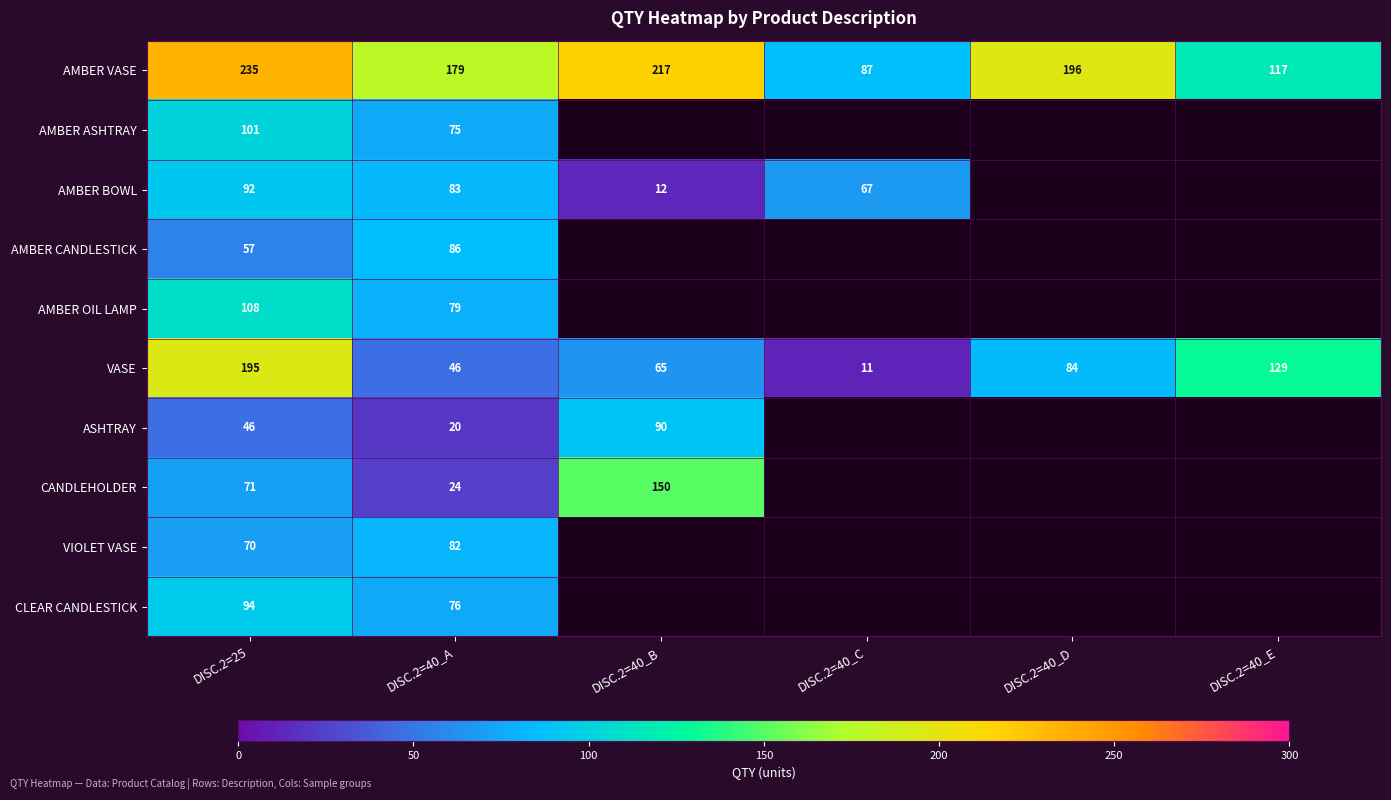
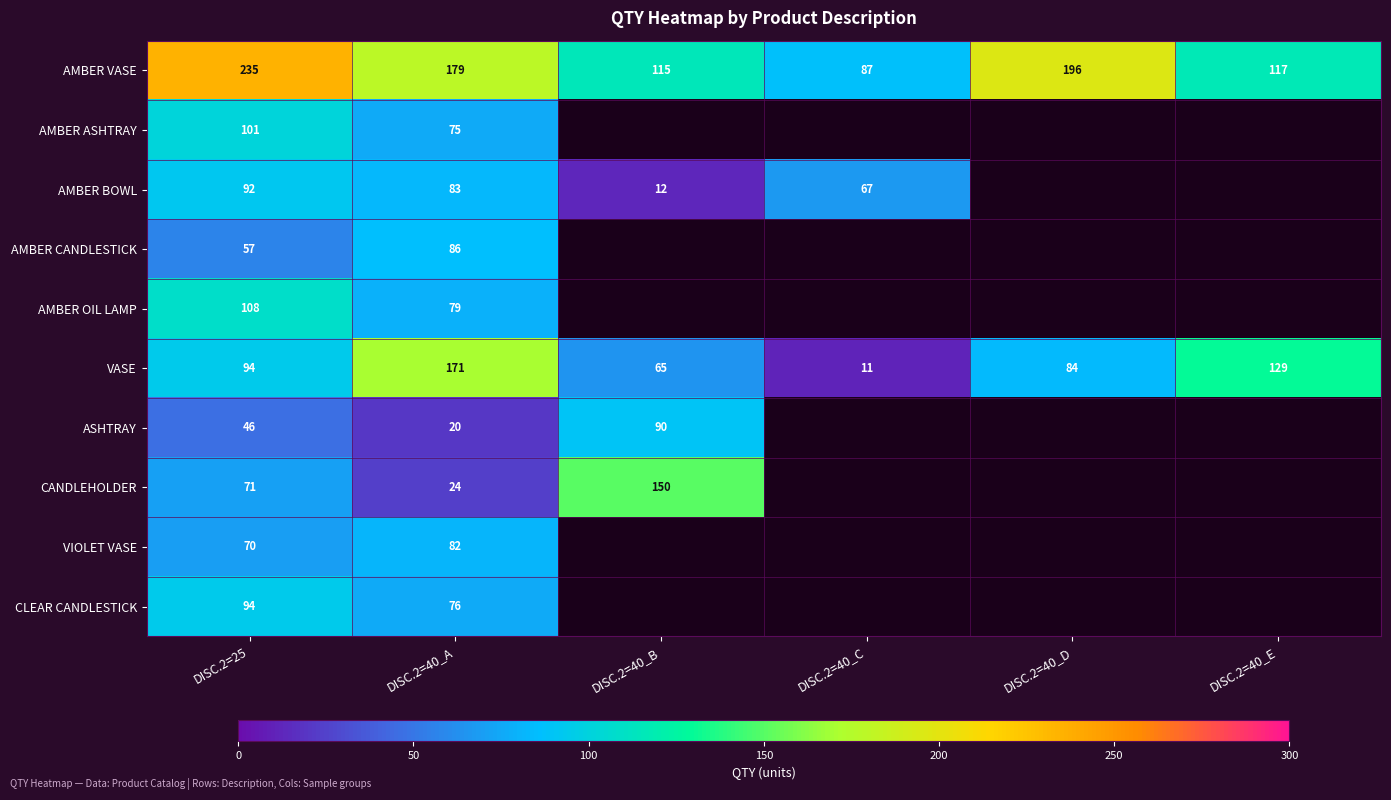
  {
    "AMBER VASE": {
      "DISC.2=25": 235,
      "DISC.2=40_A": 179,
-     "DISC.2=40_B": 217,
+     "DISC.2=40_B": 115,
      "DISC.2=40_C": 87,
      "DISC.2=40_D": 196,
      "DISC.2=40_E": 117
    },
    "AMBER ASHTRAY": {
      "DISC.2=25": 101,
      "DISC.2=40_A": 75
    },
    "AMBER BOWL": {
      "DISC.2=25": 92,
      "DISC.2=40_A": 83,
      "DISC.2=40_B": 12,
      "DISC.2=40_C": 67
    },
    "AMBER CANDLESTICK": {
      "DISC.2=25": 57,
      "DISC.2=40_A": 86
    },
    "AMBER OIL LAMP": {
      "DISC.2=25": 108,
      "DISC.2=40_A": 79
    },
    "VASE": {
-     "DISC.2=25": 195,
-     "DISC.2=40_A": 46,
+     "DISC.2=25": 94,
+     "DISC.2=40_A": 171,
      "DISC.2=40_B": 65,
      "DISC.2=40_C": 11,
      "DISC.2=40_D": 84,
      "DISC.2=40_E": 129
    },
    "ASHTRAY": {
      "DISC.2=25": 46,
      "DISC.2=40_A": 20,
      "DISC.2=40_B": 90
    },
    "CANDLEHOLDER": {
      "DISC.2=25": 71,
      "DISC.2=40_A": 24,
      "DISC.2=40_B": 150
    },
    "VIOLET VASE": {
      "DISC.2=25": 70,
      "DISC.2=40_A": 82
    },
    "CLEAR CANDLESTICK": {
      "DISC.2=25": 94,
      "DISC.2=40_A": 76
    }
  }
